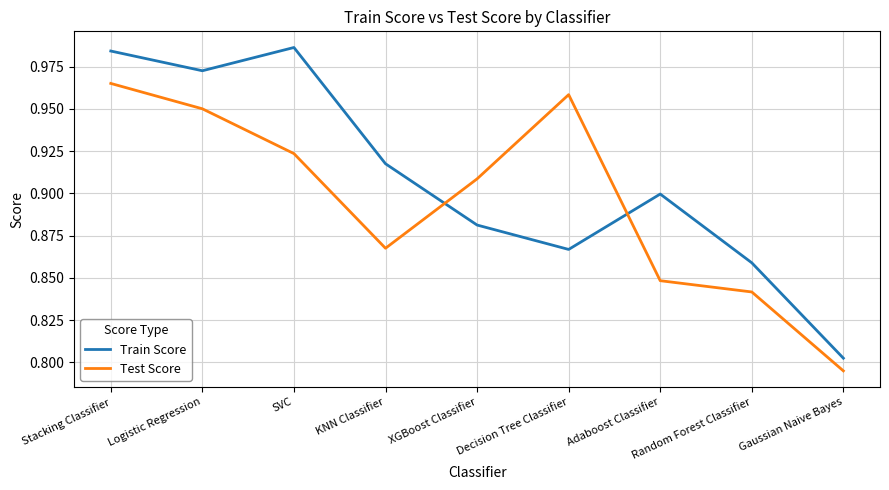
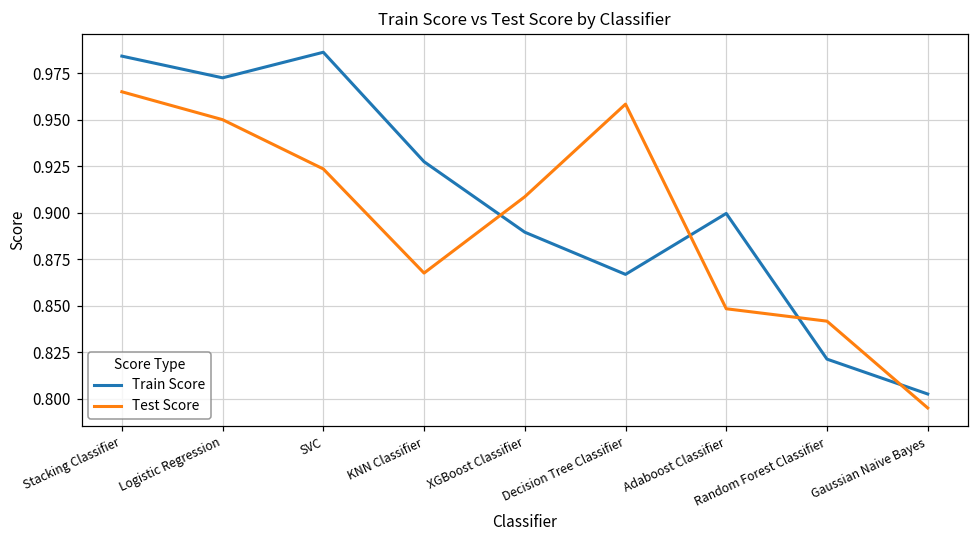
  {
    "Train Score": {
      "Stacking Classifier": 0.984,
      "Logistic Regression": 0.973,
      "SVC": 0.986,
-     "KNN Classifier": 0.918,
-     "XGBoost Classifier": 0.881,
+     "KNN Classifier": 0.927,
+     "XGBoost Classifier": 0.890,
      "Decision Tree Classifier": 0.867,
      "Adaboost Classifier": 0.900,
-     "Random Forest Classifier": 0.859,
+     "Random Forest Classifier": 0.821,
      "Gaussian Naive Bayes": 0.803
    },
    "Test Score": {
      "Stacking Classifier": 0.965,
      "Logistic Regression": 0.950,
      "SVC": 0.924,
      "KNN Classifier": 0.868,
      "XGBoost Classifier": 0.909,
      "Decision Tree Classifier": 0.958,
      "Adaboost Classifier": 0.848,
      "Random Forest Classifier": 0.842,
      "Gaussian Naive Bayes": 0.795
    }
  }
